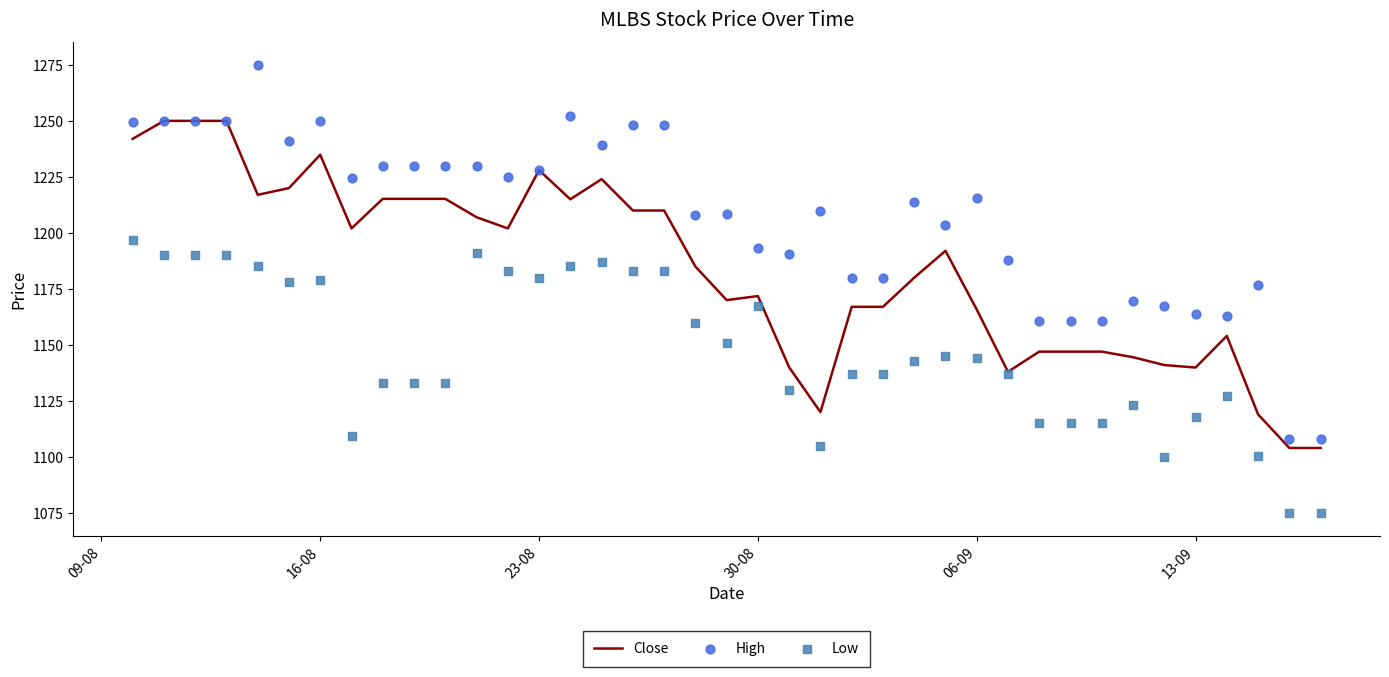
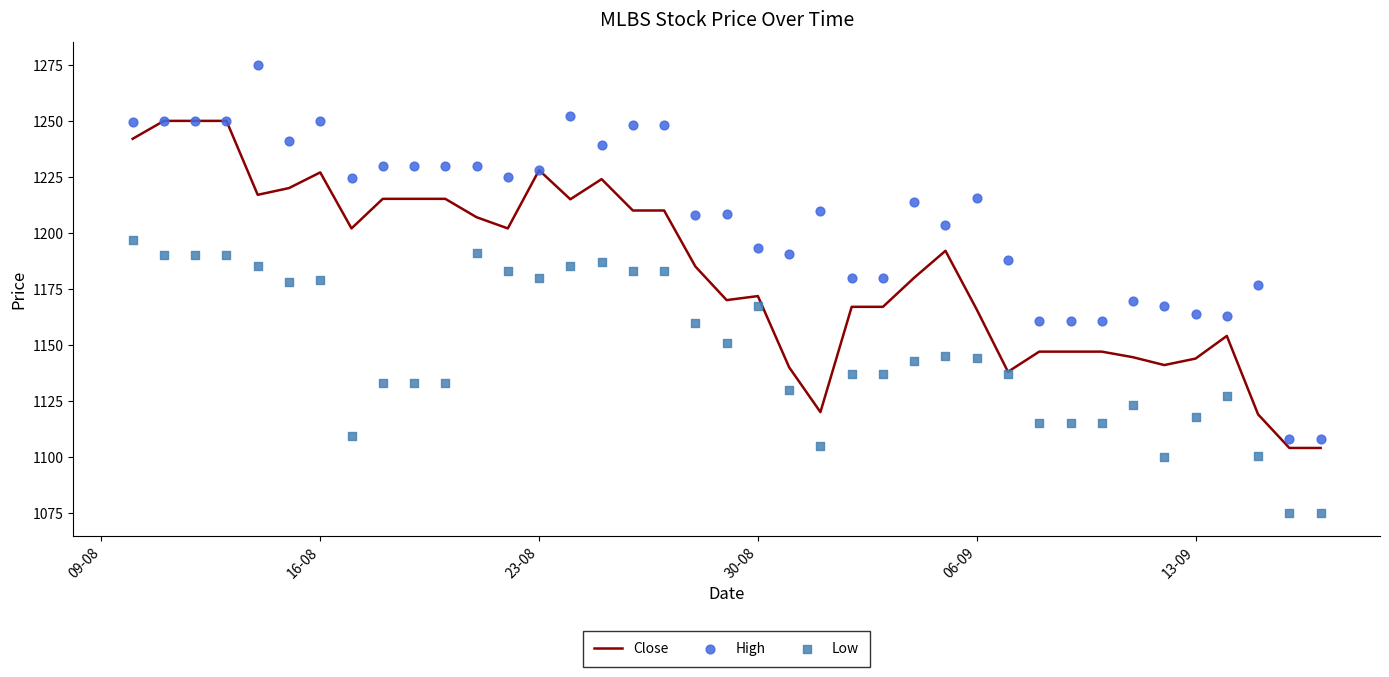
  {
    "Close": {
-     "16-08": 1235,
+     "16-08": 1227,
      "30-08": 1172,
      "06-09": 1166,
-     "13-09": 1140
+     "13-09": 1144
    }
  }
